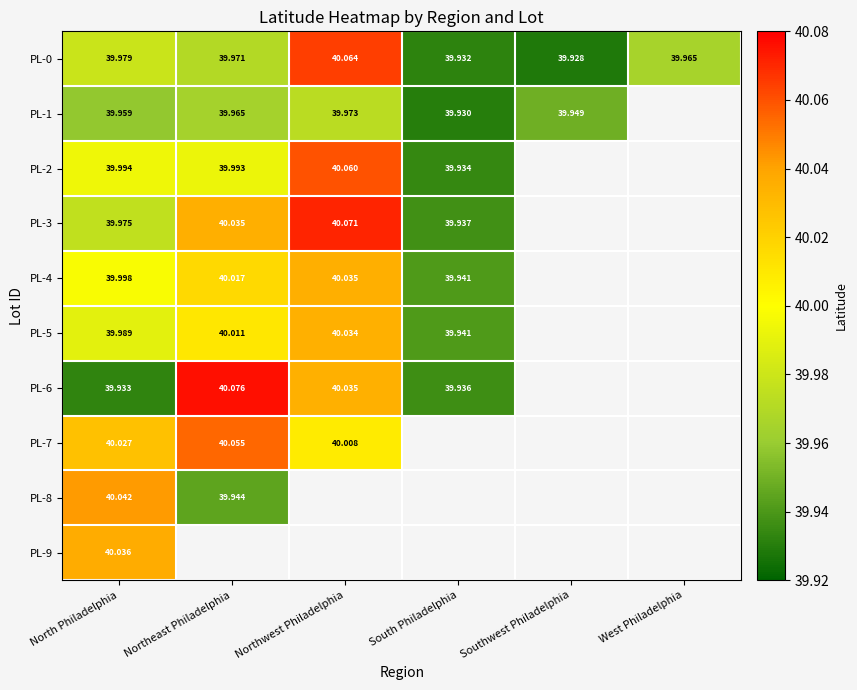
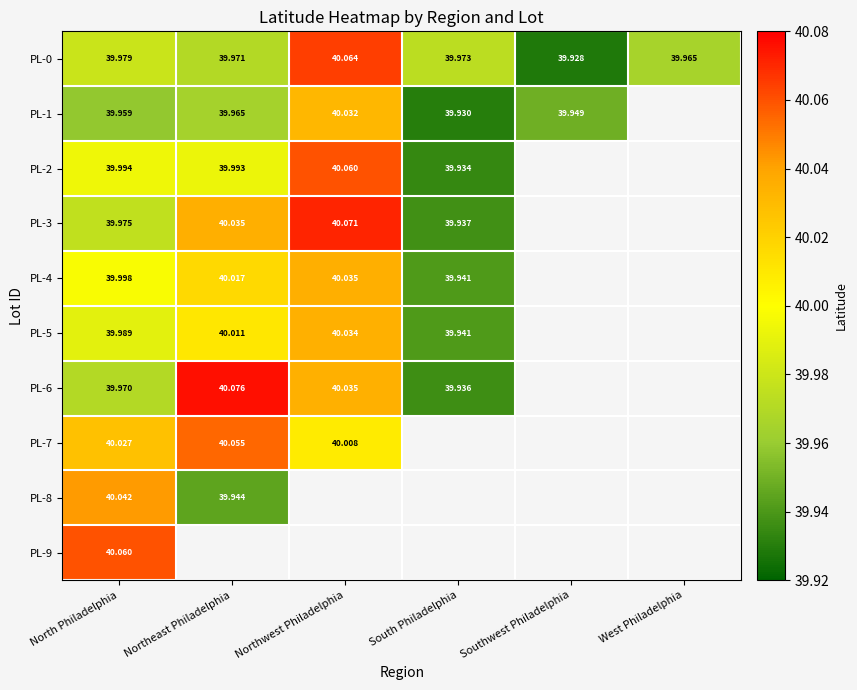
  {
    "PL-0": {
      "North Philadelphia": 39.979,
      "Northeast Philadelphia": 39.971,
      "Northwest Philadelphia": 40.064,
-     "South Philadelphia": 39.932,
+     "South Philadelphia": 39.973,
      "Southwest Philadelphia": 39.928,
      "West Philadelphia": 39.965
    },
    "PL-1": {
      "North Philadelphia": 39.959,
      "Northeast Philadelphia": 39.965,
-     "Northwest Philadelphia": 39.973,
+     "Northwest Philadelphia": 40.032,
      "South Philadelphia": 39.930,
      "Southwest Philadelphia": 39.949
    },
    "PL-2": {
      "North Philadelphia": 39.994,
      "Northeast Philadelphia": 39.993,
      "Northwest Philadelphia": 40.060,
      "South Philadelphia": 39.934
    },
    "PL-3": {
      "North Philadelphia": 39.975,
      "Northeast Philadelphia": 40.035,
      "Northwest Philadelphia": 40.071,
      "South Philadelphia": 39.937
    },
    "PL-4": {
      "North Philadelphia": 39.998,
      "Northeast Philadelphia": 40.017,
      "Northwest Philadelphia": 40.035,
      "South Philadelphia": 39.941
    },
    "PL-5": {
      "North Philadelphia": 39.989,
      "Northeast Philadelphia": 40.011,
      "Northwest Philadelphia": 40.034,
      "South Philadelphia": 39.941
    },
    "PL-6": {
-     "North Philadelphia": 39.933,
+     "North Philadelphia": 39.970,
      "Northeast Philadelphia": 40.076,
      "Northwest Philadelphia": 40.035,
      "South Philadelphia": 39.936
    },
    "PL-7": {
      "North Philadelphia": 40.027,
      "Northeast Philadelphia": 40.055,
      "Northwest Philadelphia": 40.008
    },
    "PL-8": {
      "North Philadelphia": 40.042,
      "Northeast Philadelphia": 39.944
    },
    "PL-9": {
-     "North Philadelphia": 40.036
+     "North Philadelphia": 40.060
    }
  }
